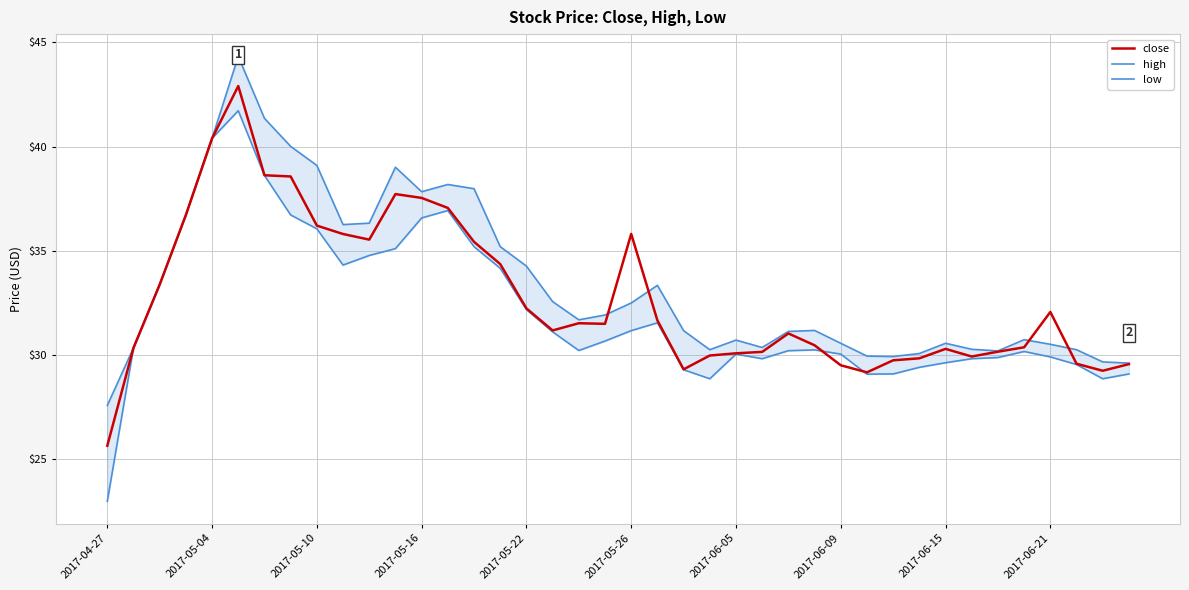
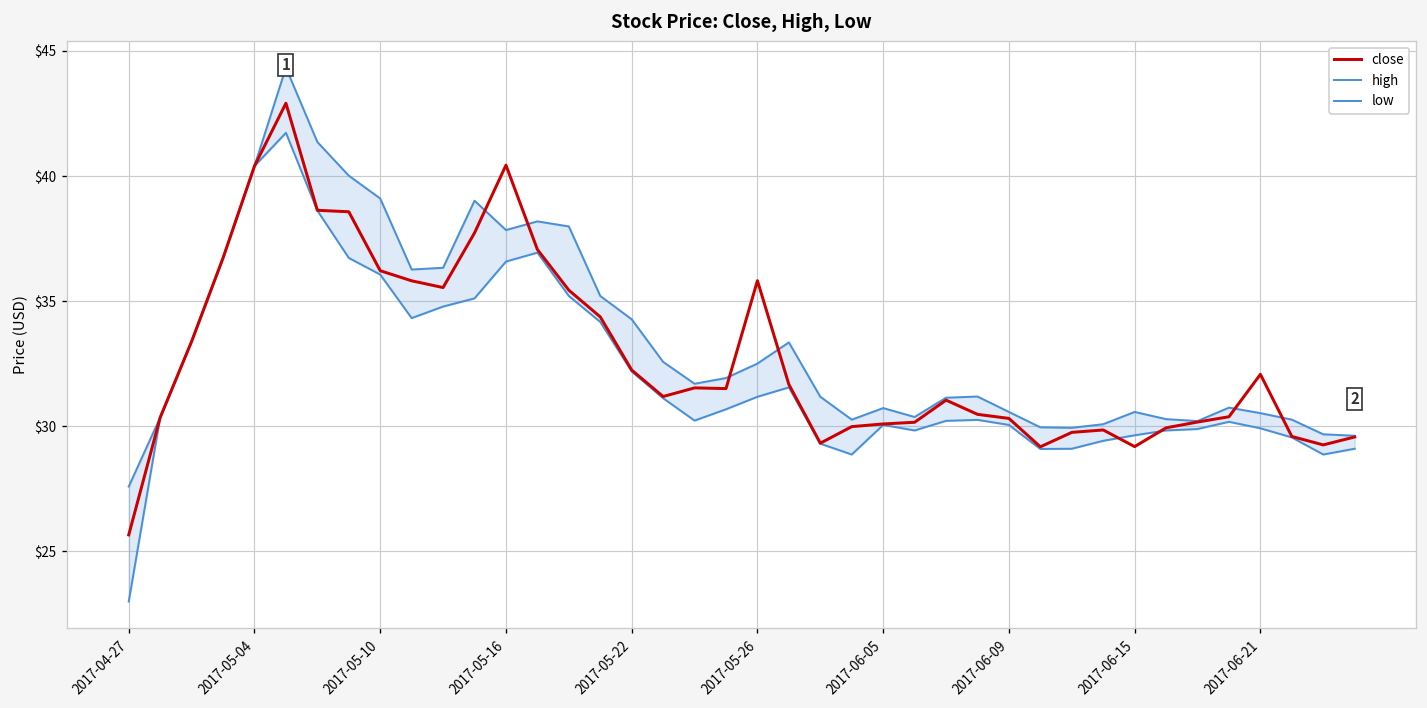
  {
    "close": {
      "2017-04-27": "$25.7",
      "2017-05-10": "$36.2",
-     "2017-05-16": "$37.5",
+     "2017-05-16": "$40.4",
      "2017-05-26": "$35.8",
-     "2017-06-09": "$29.5",
-     "2017-06-15": "$30.3",
+     "2017-06-09": "$30.3",
+     "2017-06-15": "$29.2",
      "2017-06-21": "$32.1"
    }
  }
